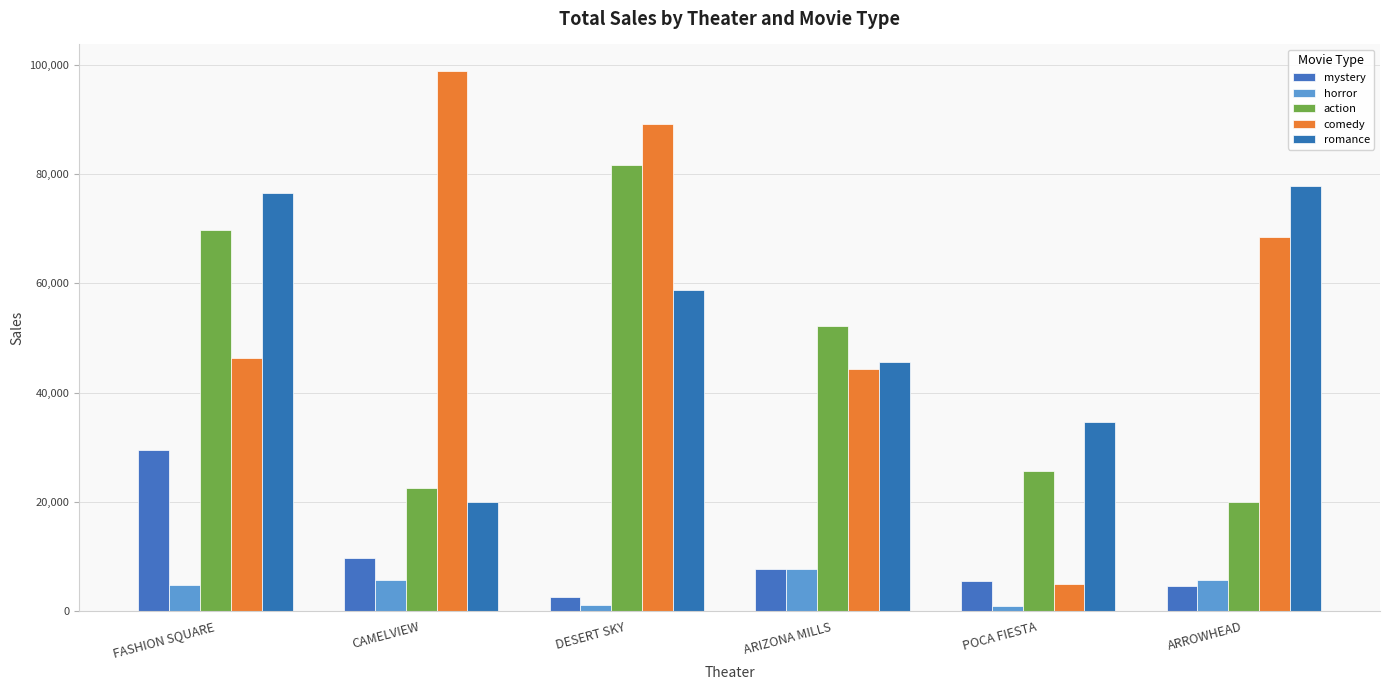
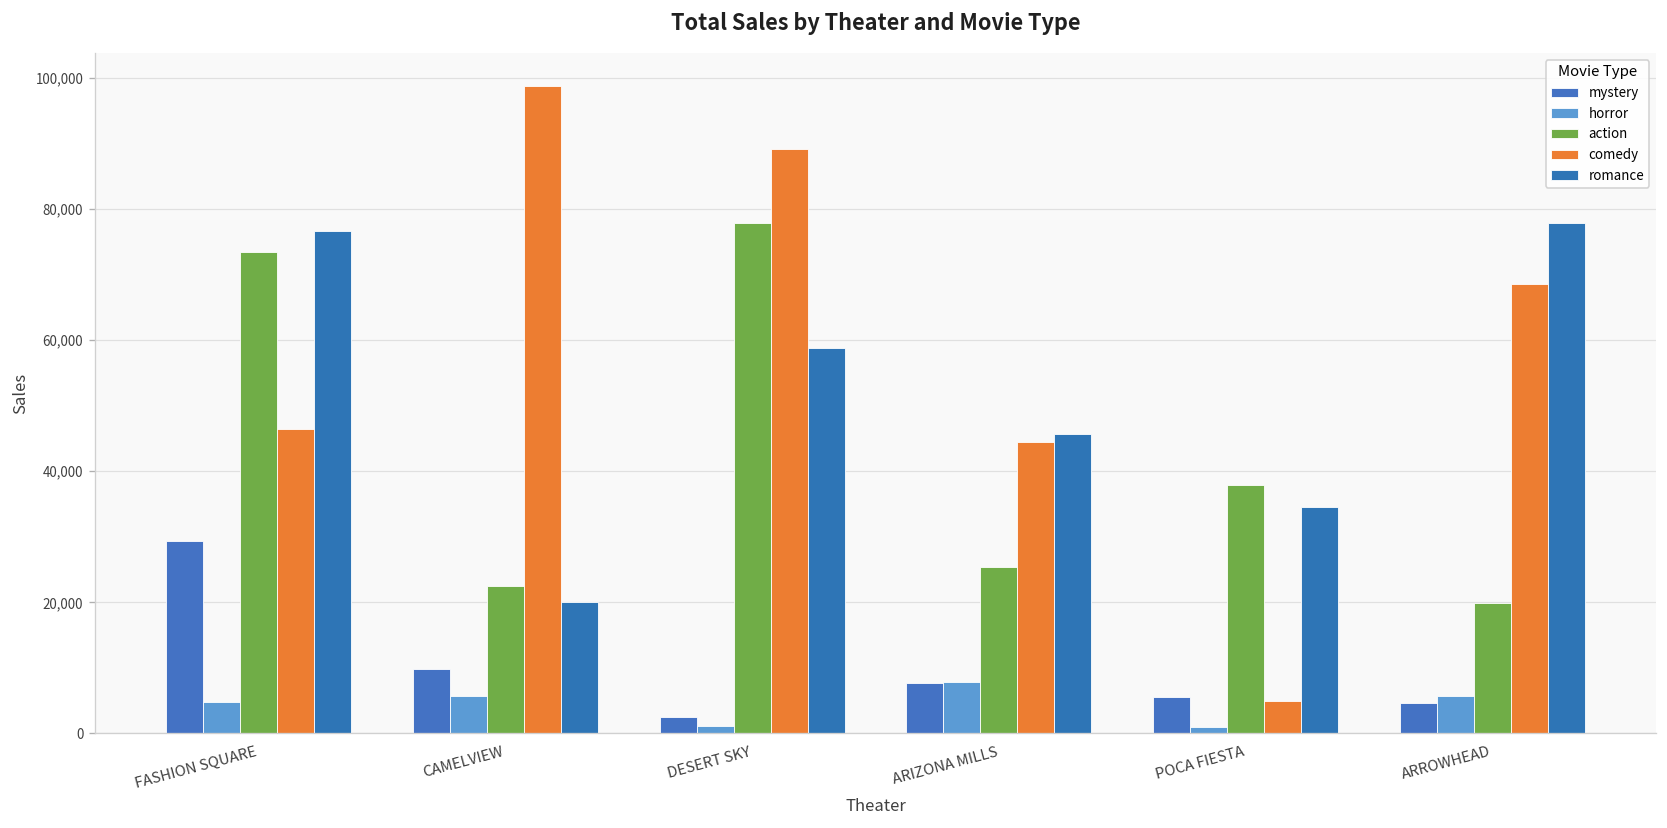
  {
    "action": {
-     "FASHION SQUARE": "70,000",
+     "FASHION SQUARE": "73,000",
      "CAMELVIEW": "23,000",
-     "DESERT SKY": "82,000",
-     "ARIZONA MILLS": "52,000",
-     "POCA FIESTA": "26,000",
+     "DESERT SKY": "78,000",
+     "ARIZONA MILLS": "25,000",
+     "POCA FIESTA": "38,000",
      "ARROWHEAD": "20,000"
    },
    "comedy": {
      "FASHION SQUARE": "46,000",
      "CAMELVIEW": "99,000",
      "DESERT SKY": "89,000",
      "ARIZONA MILLS": "44,000",
      "POCA FIESTA": "5,000",
      "ARROWHEAD": "69,000"
    }
  }
